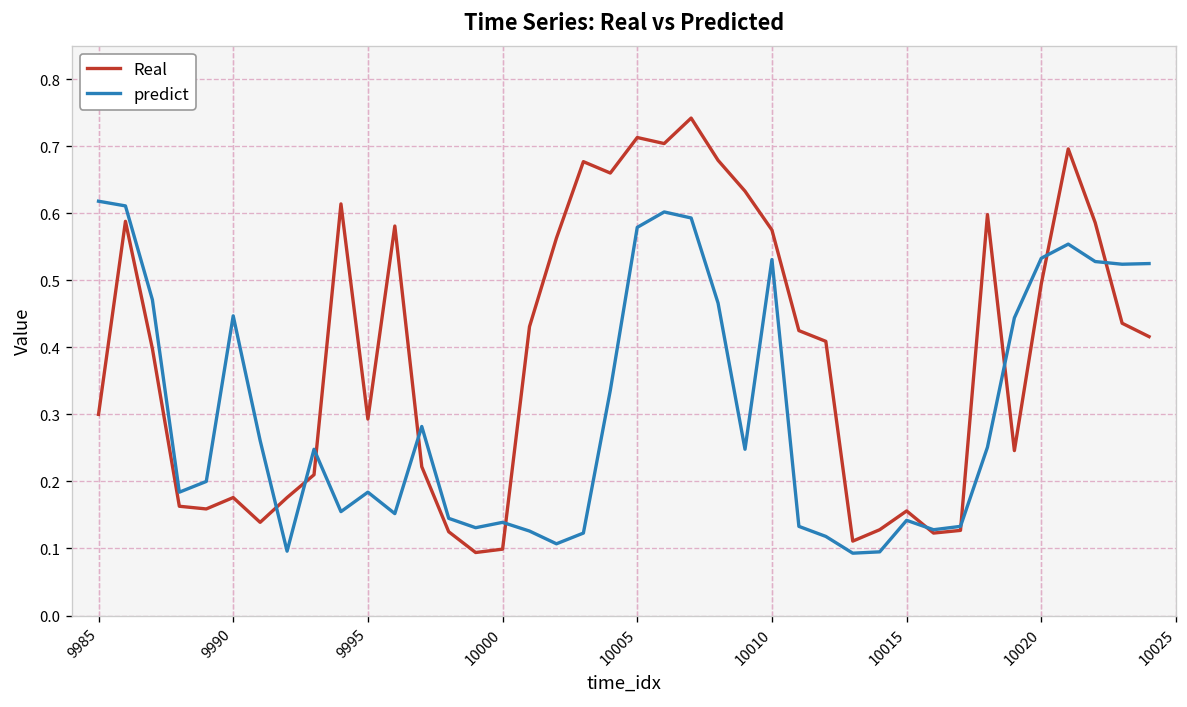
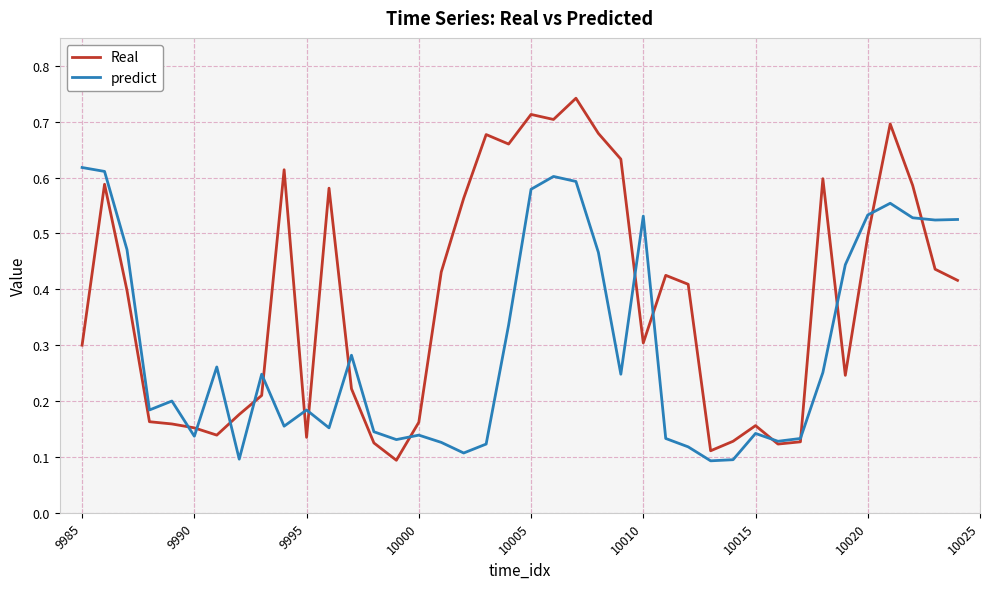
  {
    "Real": {
      "9985": 0.30,
-     "9990": 0.18,
-     "9995": 0.29,
-     "10000": 0.10,
+     "9990": 0.15,
+     "9995": 0.14,
+     "10000": 0.16,
      "10005": 0.71,
-     "10010": 0.58,
+     "10010": 0.30,
      "10015": 0.16,
      "10020": 0.50
    },
    "predict": {
      "9985": 0.62,
-     "9990": 0.45,
+     "9990": 0.14,
      "9995": 0.18,
      "10000": 0.14,
      "10005": 0.58,
      "10010": 0.53,
      "10015": 0.14,
      "10020": 0.53
    }
  }
